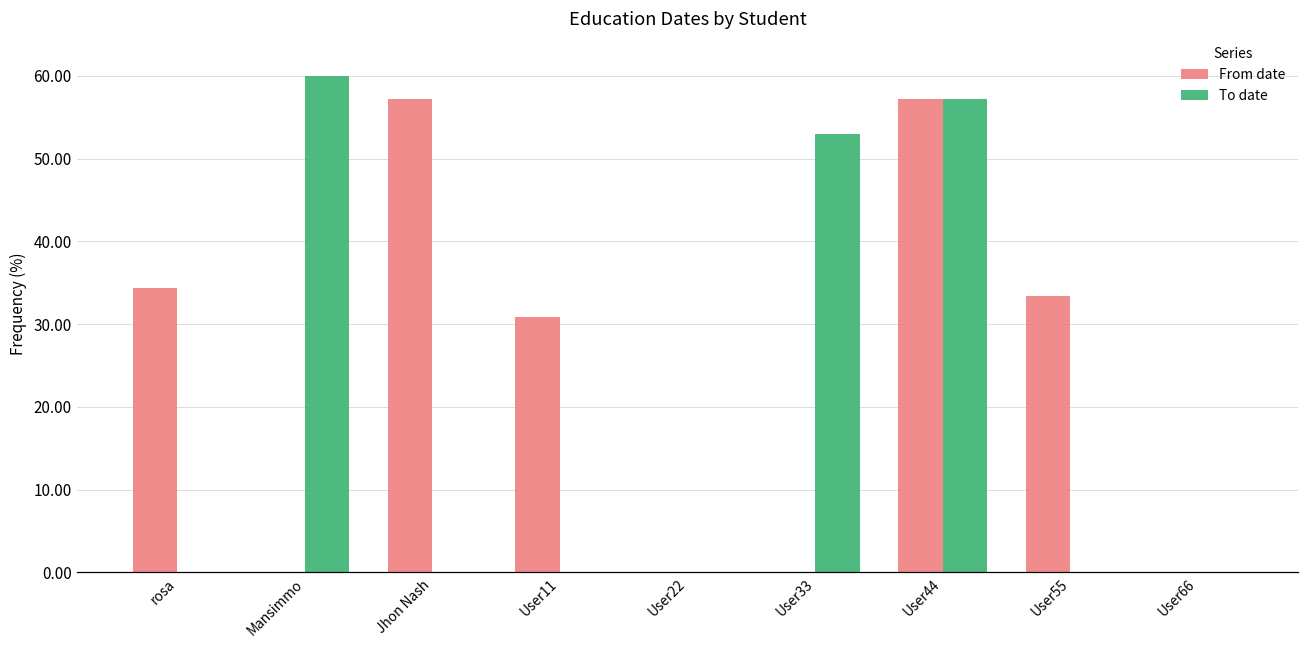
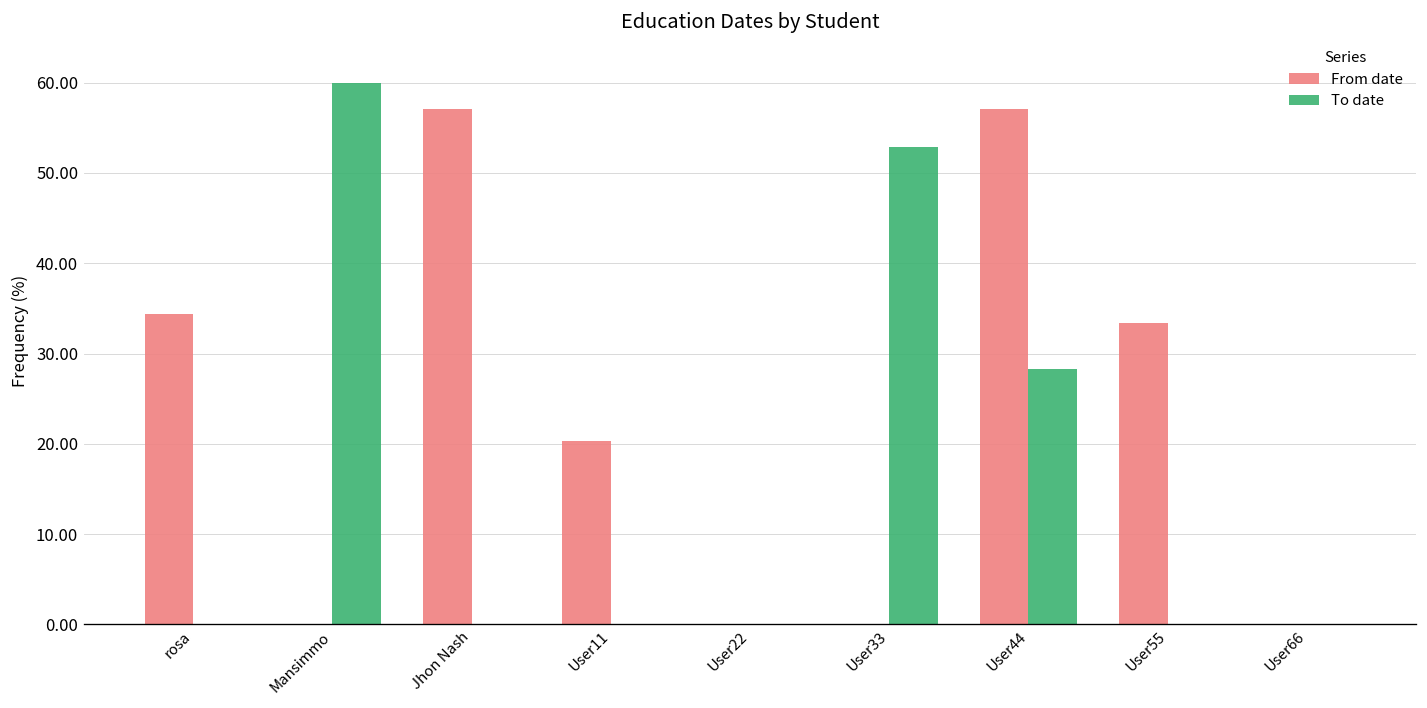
  {
    "From date": {
      "rosa": 34,
      "Jhon Nash": 57,
-     "User11": 31,
+     "User11": 20,
      "User33": 0,
      "User44": 57,
      "User55": 33
    },
    "To date": {
      "Mansimmo": 60,
      "User33": 53,
-     "User44": 57,
+     "User44": 28,
      "User55": 0
    }
  }
